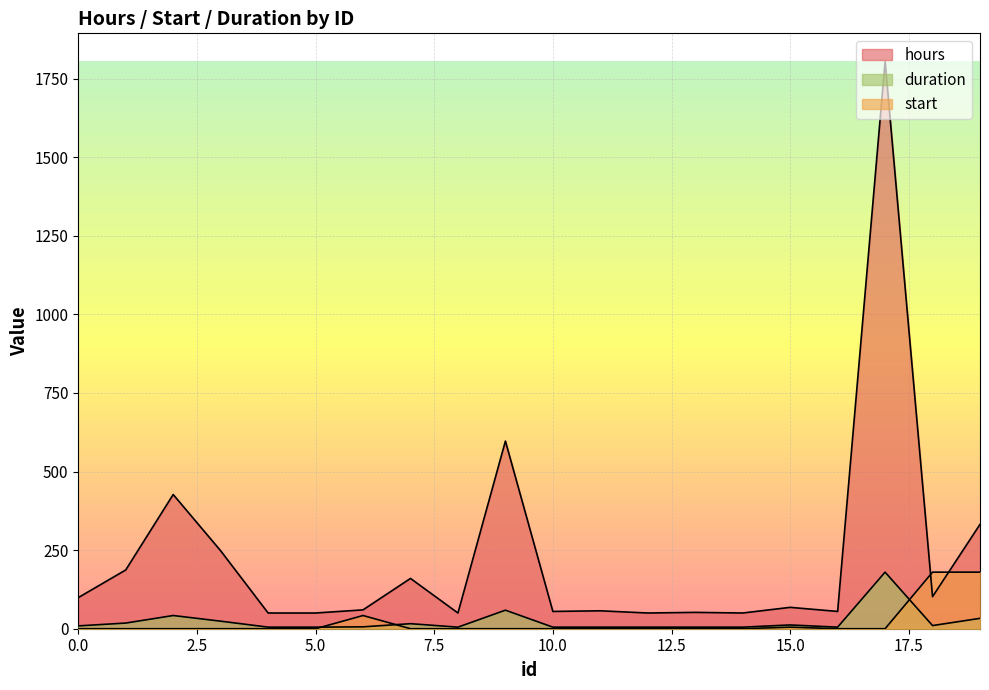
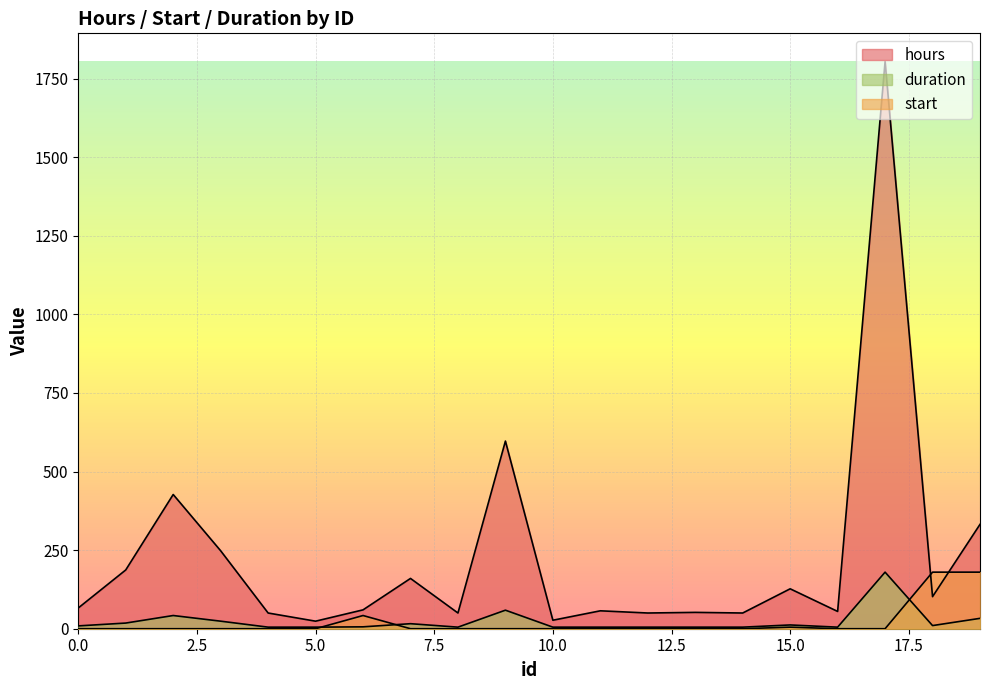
  {
    "hours": {
-     "0.0": 100,
-     "5.0": 50,
-     "10.0": 60,
-     "15.0": 70
+     "0.0": 70,
+     "5.0": 20,
+     "10.0": 30,
+     "15.0": 130
    },
    "duration": {
      "0.0": 10
    },
    "start": {
      "0.0": 0
    }
  }
